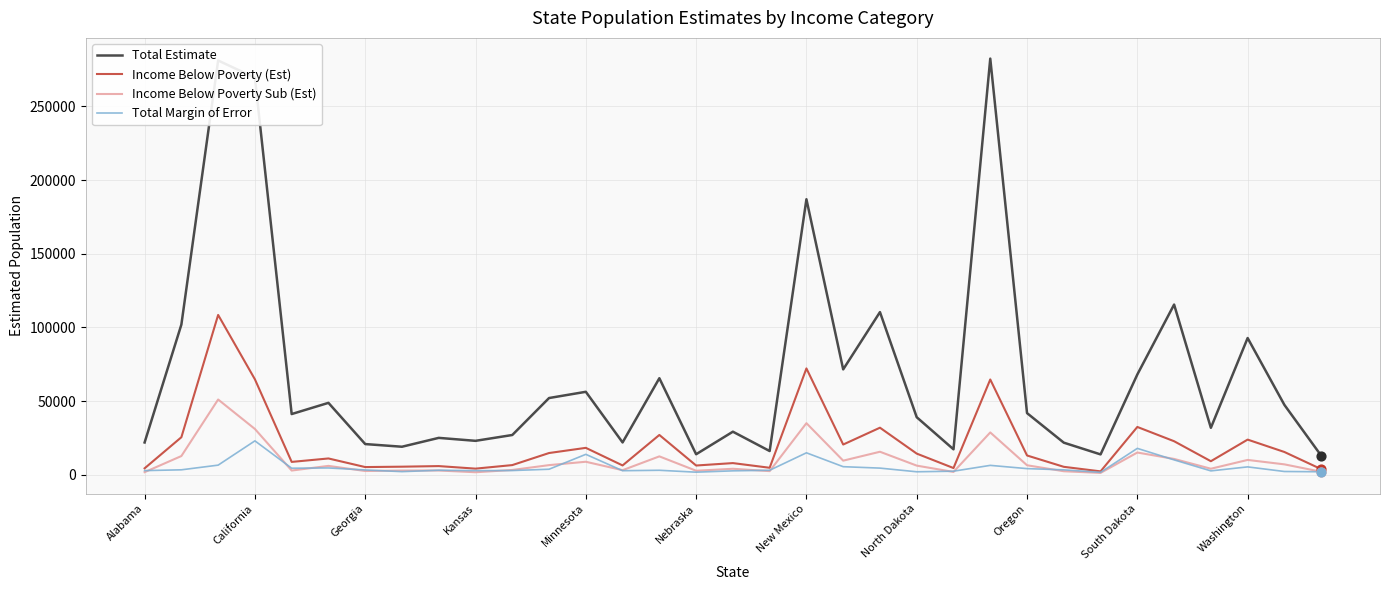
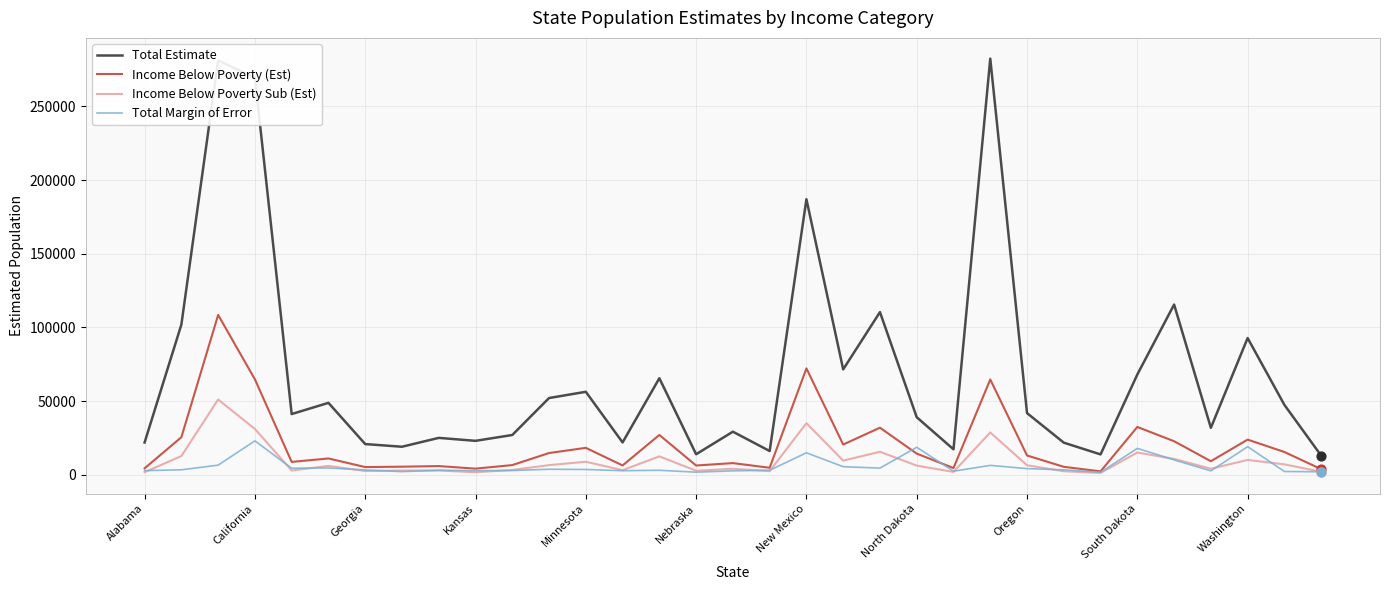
  {
    "Total Margin of Error": {
      "California": 23000,
-     "Minnesota": 14000,
+     "Minnesota": 4000,
      "New Mexico": 15000,
-     "North Dakota": 2000,
+     "North Dakota": 19000,
      "Oregon": 4000,
      "South Dakota": 18000,
-     "Washington": 5000
+     "Washington": 19000
    }
  }
